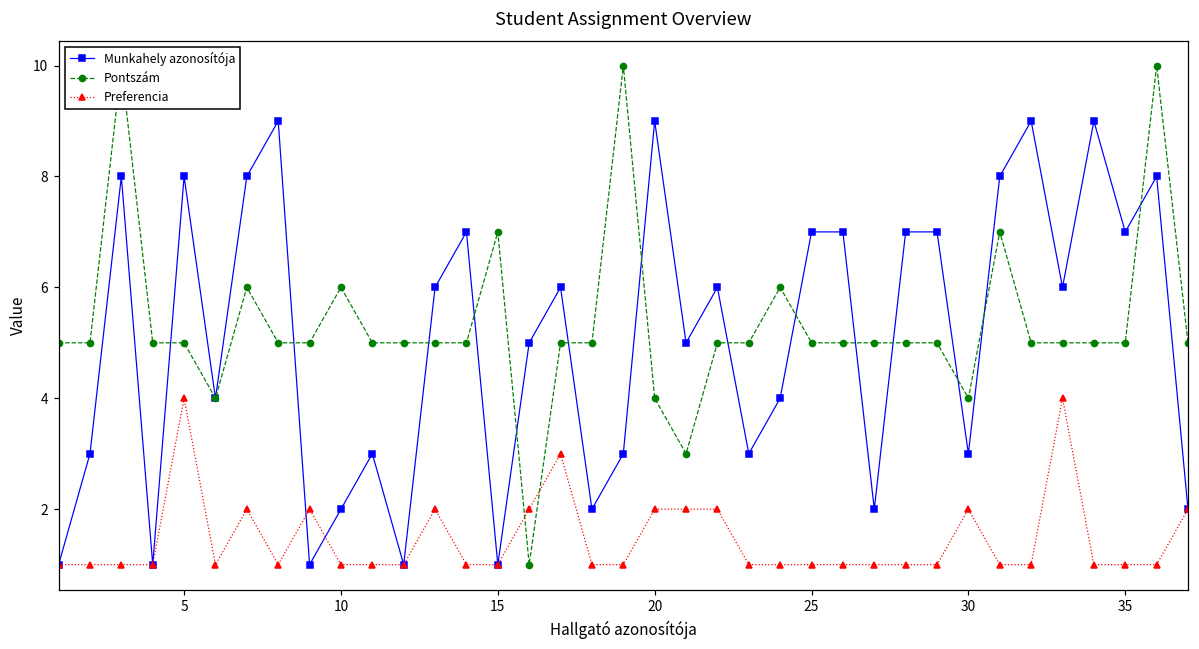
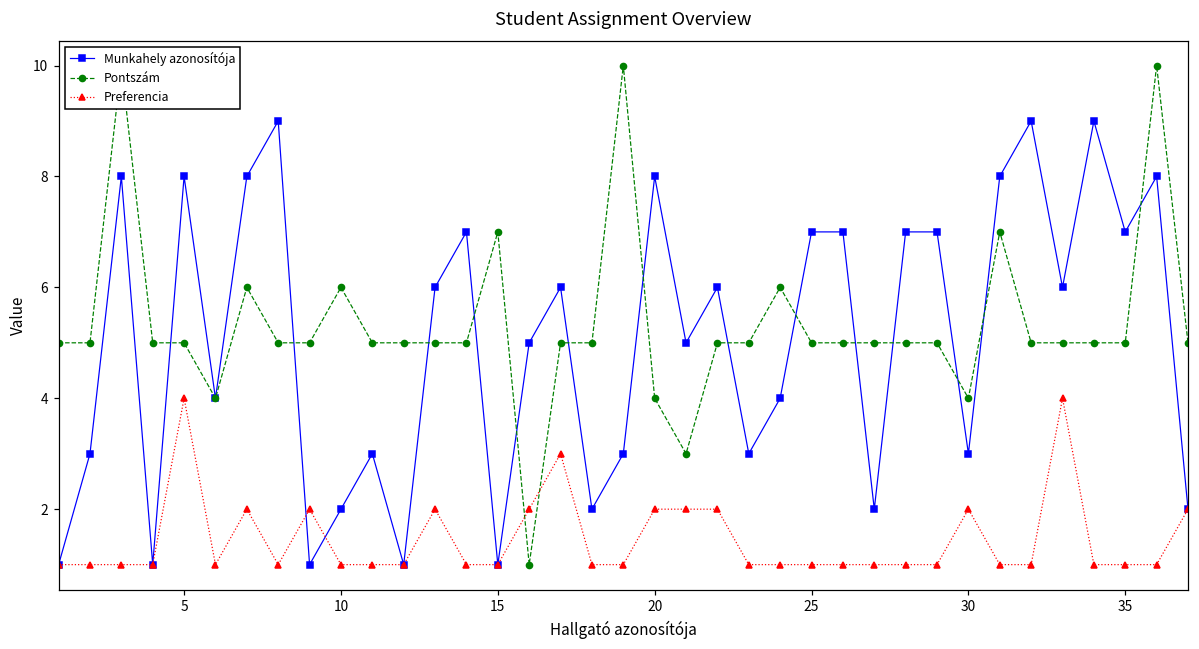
  {
    "Munkahely azonosítója": {
      "5": 8,
      "10": 2,
-     "20": 9,
+     "20": 8,
      "25": 7,
      "30": 3,
      "35": 7
    },
    "Pontszám": {
      "5": 5,
      "10": 6,
      "15": 7,
      "20": 4,
      "25": 5,
      "30": 4,
      "35": 5
    },
    "Preferencia": {
      "5": 4,
      "10": 1,
      "20": 2,
      "25": 1,
      "30": 2,
      "35": 1
    }
  }
